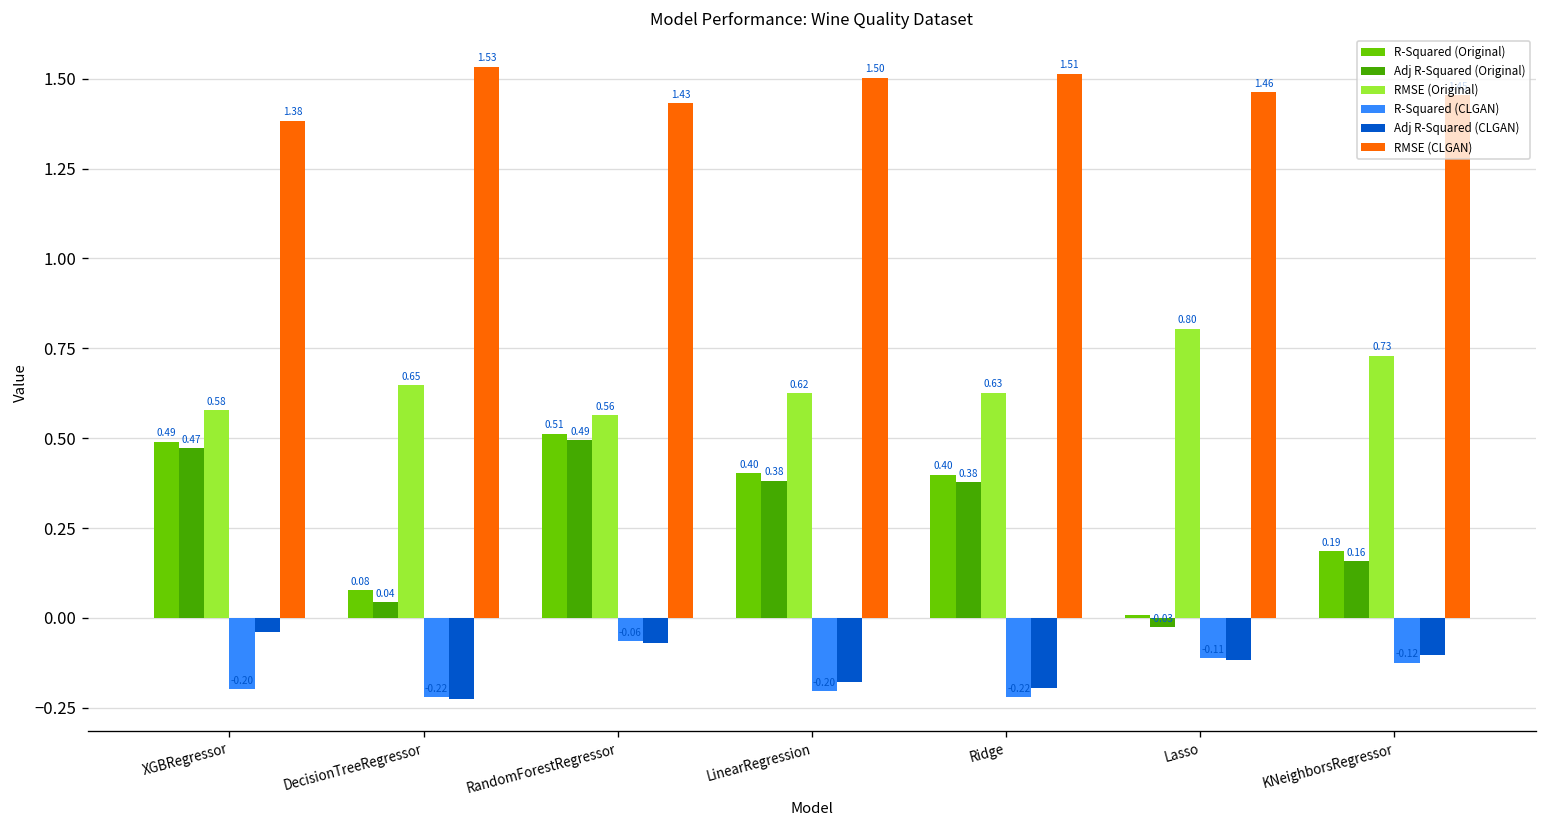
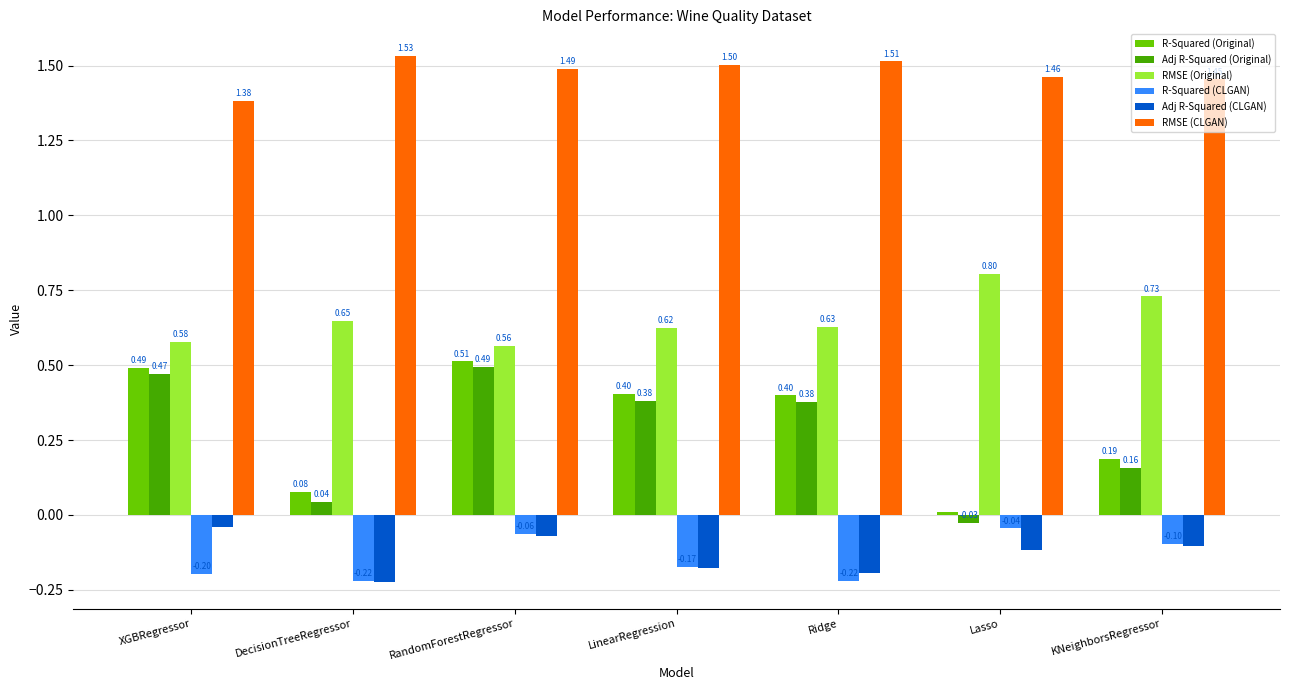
  {
    "RMSE (Original)": {
      "XGBRegressor": 0.58,
      "DecisionTreeRegressor": 0.65,
      "RandomForestRegressor": 0.56,
      "LinearRegression": 0.62,
      "Ridge": 0.63,
      "Lasso": 0.80,
      "KNeighborsRegressor": 0.73
    },
    "R-Squared (CLGAN)": {
      "XGBRegressor": -0.20,
      "DecisionTreeRegressor": -0.22,
      "RandomForestRegressor": -0.06,
-     "LinearRegression": -0.20,
+     "LinearRegression": -0.17,
      "Ridge": -0.22,
-     "Lasso": -0.11,
-     "KNeighborsRegressor": -0.12
+     "Lasso": -0.04,
+     "KNeighborsRegressor": -0.10
    },
    "Adj R-Squared (CLGAN)": {
      "XGBRegressor": -0.04,
      "DecisionTreeRegressor": -0.23,
      "RandomForestRegressor": -0.07,
      "LinearRegression": -0.18,
      "Ridge": -0.20,
      "Lasso": -0.12,
      "KNeighborsRegressor": -0.10
    },
    "RMSE (CLGAN)": {
      "XGBRegressor": 1.38,
      "DecisionTreeRegressor": 1.53,
-     "RandomForestRegressor": 1.43,
+     "RandomForestRegressor": 1.49,
      "LinearRegression": 1.50,
      "Ridge": 1.51,
      "Lasso": 1.46
    }
  }
